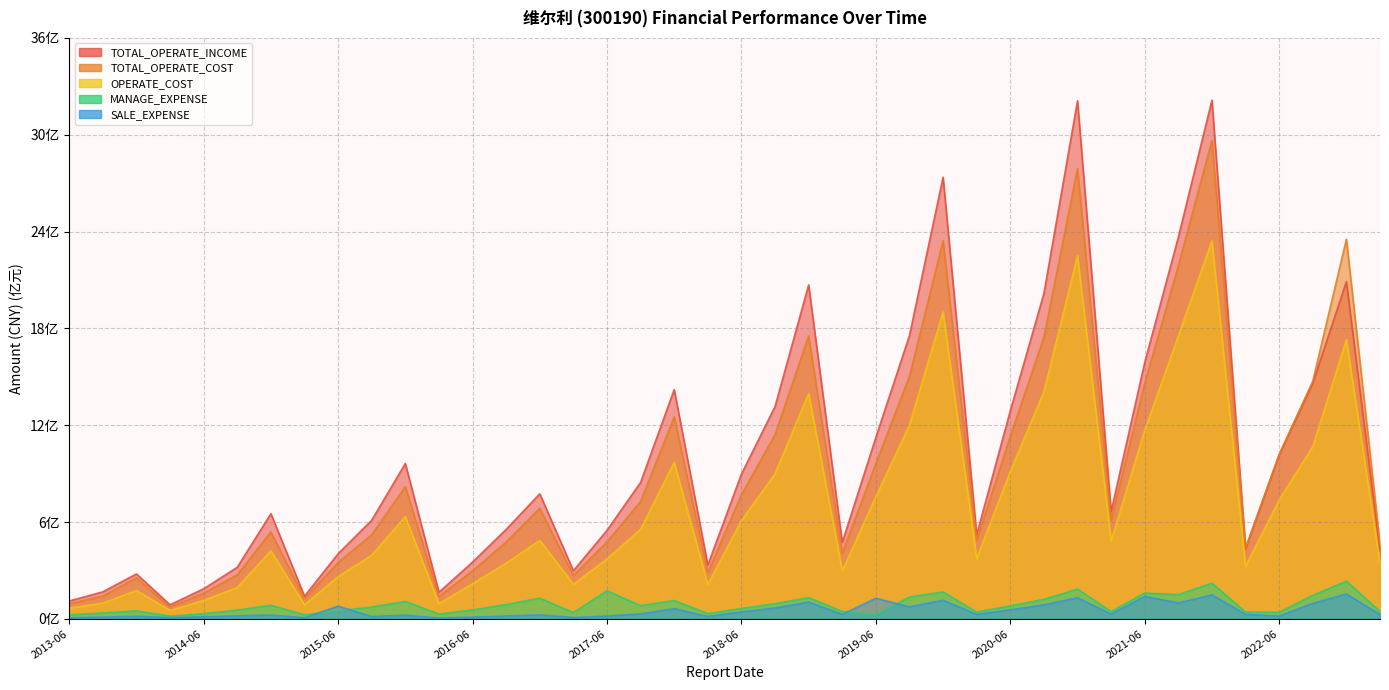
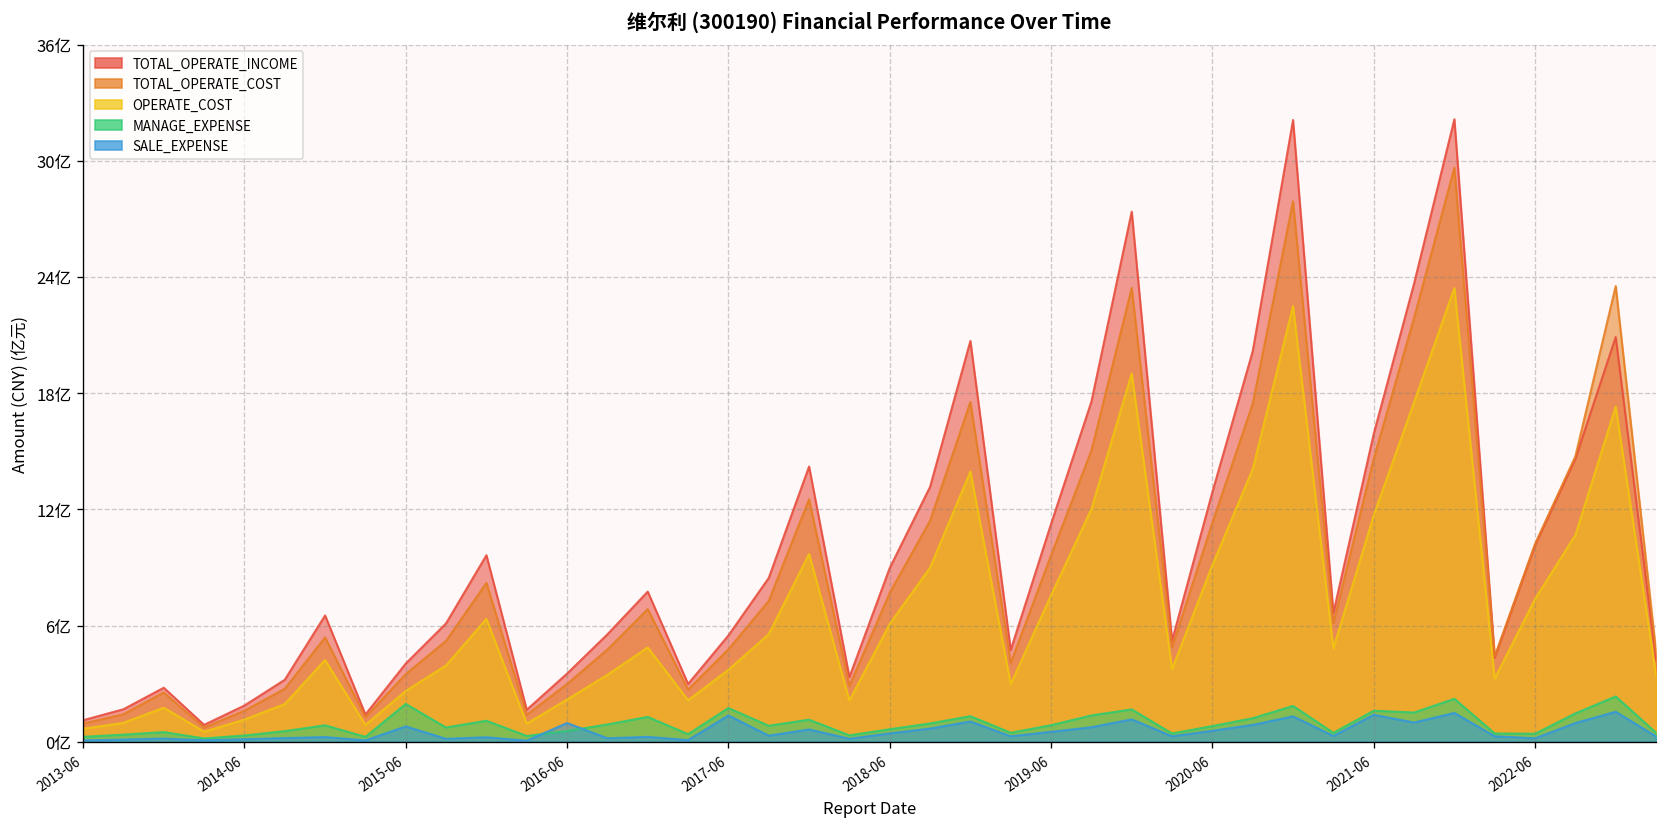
  {
    "MANAGE_EXPENSE": {
      "2013-06": "0.3亿",
      "2014-06": "0.3亿",
-     "2015-06": "0.5亿",
+     "2015-06": "1.9亿",
      "2016-06": "0.6亿",
      "2017-06": "1.7亿",
      "2018-06": "0.6亿",
-     "2019-06": "0.2亿",
+     "2019-06": "0.9亿",
      "2020-06": "0.8亿",
      "2021-06": "1.6亿",
      "2022-06": "0.4亿"
    },
    "SALE_EXPENSE": {
      "2013-06": "0.1亿",
      "2014-06": "0.1亿",
      "2015-06": "0.8亿",
-     "2016-06": "0.1亿",
-     "2017-06": "0.2亿",
+     "2016-06": "1.0亿",
+     "2017-06": "1.4亿",
      "2018-06": "0.4亿",
-     "2019-06": "1.3亿",
+     "2019-06": "0.5亿",
      "2020-06": "0.6亿",
      "2021-06": "1.4亿",
      "2022-06": "0.2亿"
    }
  }
